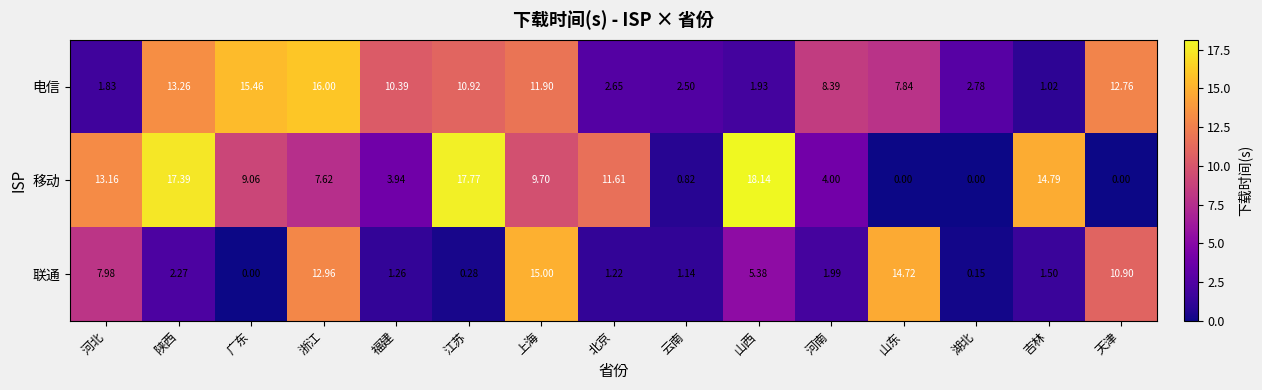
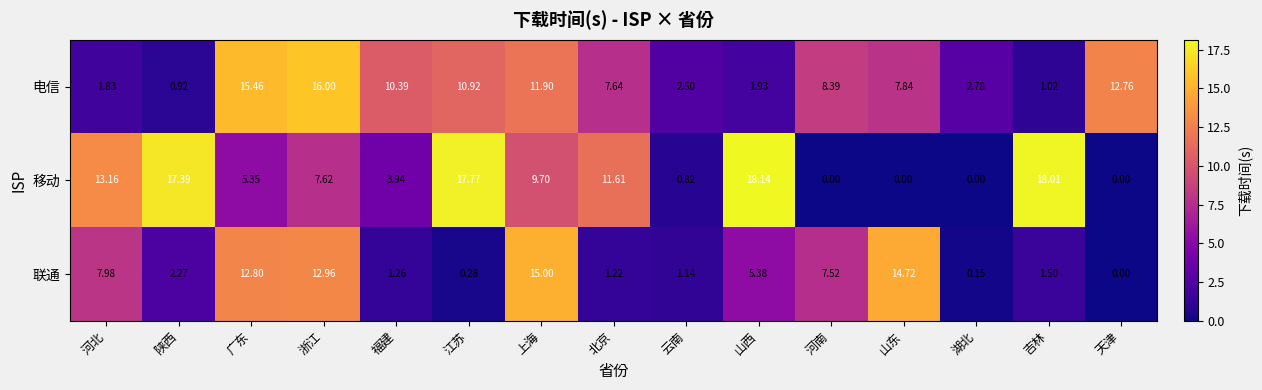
  {
    "电信": {
      "河北": 1.83,
-     "陕西": 13.26,
+     "陕西": 0.92,
      "广东": 15.46,
      "浙江": 16.00,
      "福建": 10.39,
      "江苏": 10.92,
      "上海": 11.90,
-     "北京": 2.65,
+     "北京": 7.64,
      "云南": 2.50,
      "山西": 1.93,
      "河南": 8.39,
      "山东": 7.84,
      "湖北": 2.78,
      "吉林": 1.02,
      "天津": 12.76
    },
    "移动": {
      "河北": 13.16,
      "陕西": 17.39,
-     "广东": 9.06,
+     "广东": 5.35,
      "浙江": 7.62,
      "福建": 3.94,
      "江苏": 17.77,
      "上海": 9.70,
      "北京": 11.61,
      "云南": 0.82,
      "山西": 18.14,
-     "河南": 4.00,
+     "河南": 0.00,
      "山东": 0.00,
      "湖北": 0.00,
-     "吉林": 14.79,
+     "吉林": 18.01,
      "天津": 0.00
    },
    "联通": {
      "河北": 7.98,
      "陕西": 2.27,
-     "广东": 0.00,
+     "广东": 12.80,
      "浙江": 12.96,
      "福建": 1.26,
      "江苏": 0.28,
      "上海": 15.00,
      "北京": 1.22,
      "云南": 1.14,
      "山西": 5.38,
-     "河南": 1.99,
+     "河南": 7.52,
      "山东": 14.72,
      "湖北": 0.15,
      "吉林": 1.50,
-     "天津": 10.90
+     "天津": 0.00
    }
  }
